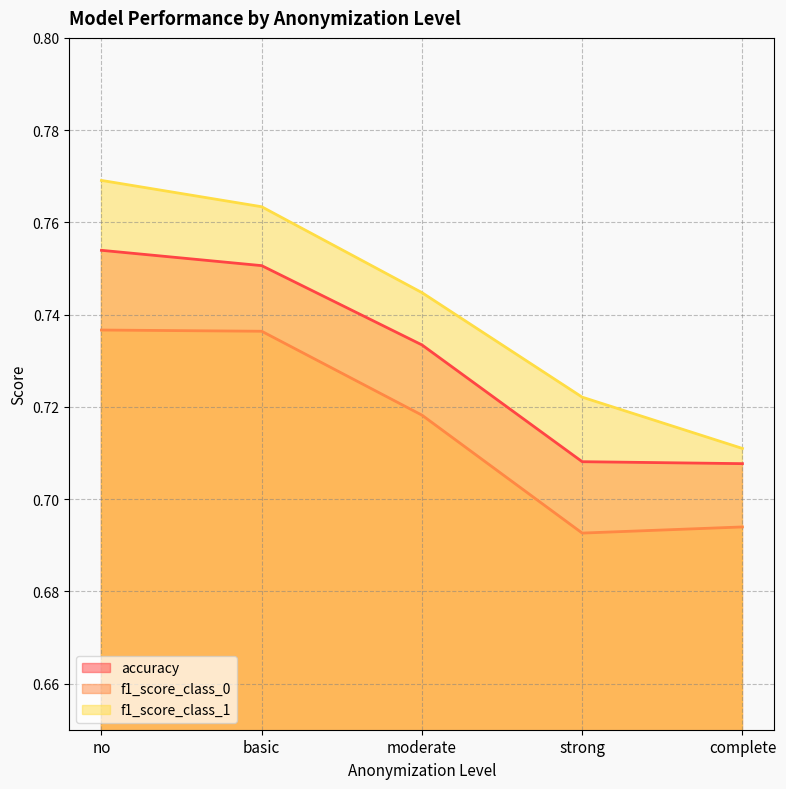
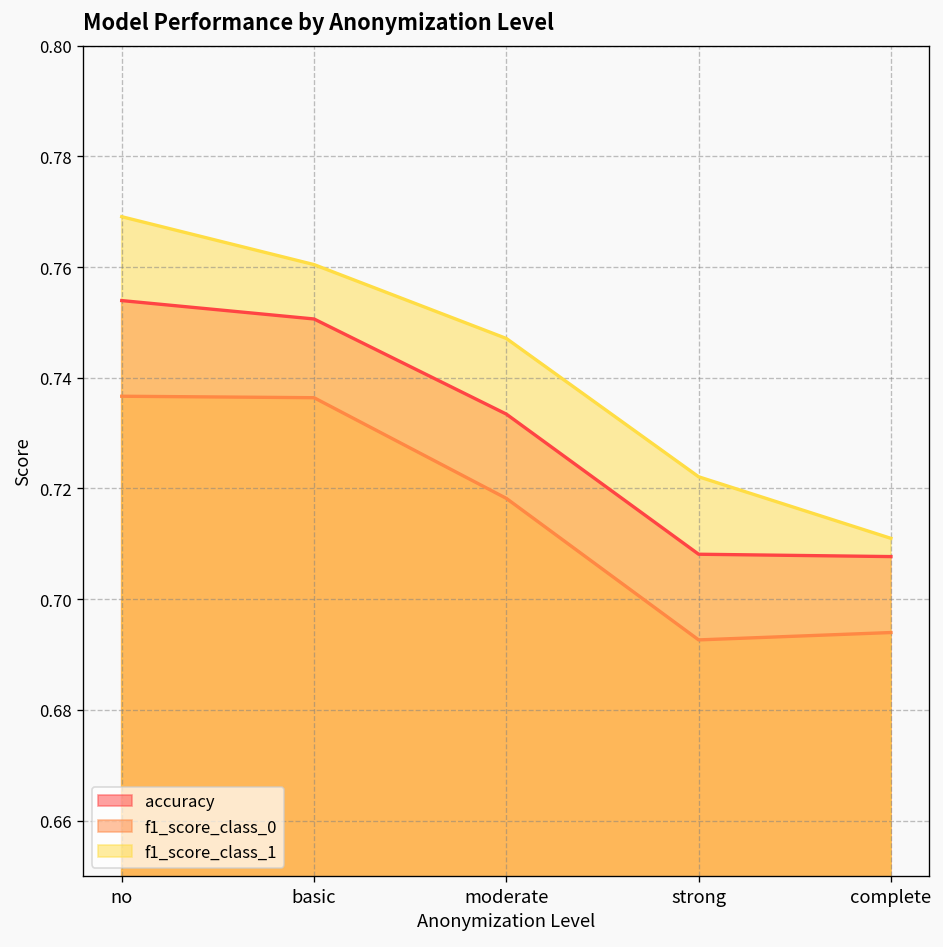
  {
    "f1_score_class_1": {
      "no": 0.769,
-     "basic": 0.763,
-     "moderate": 0.745,
+     "basic": 0.760,
+     "moderate": 0.747,
      "strong": 0.722,
      "complete": 0.711
    }
  }
